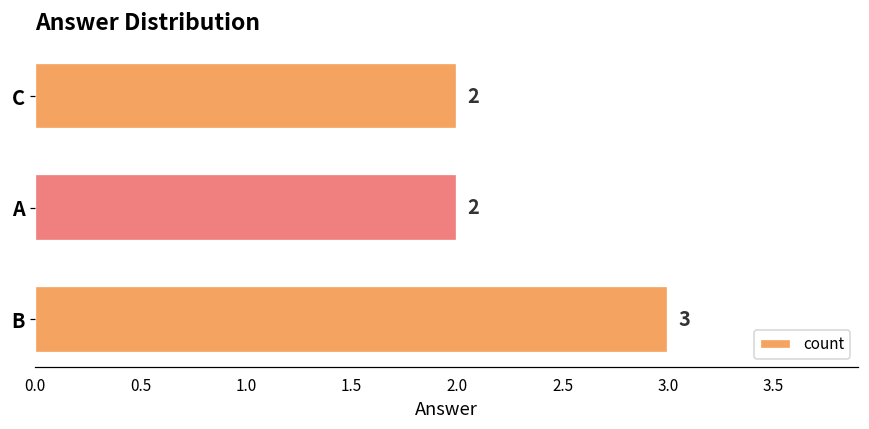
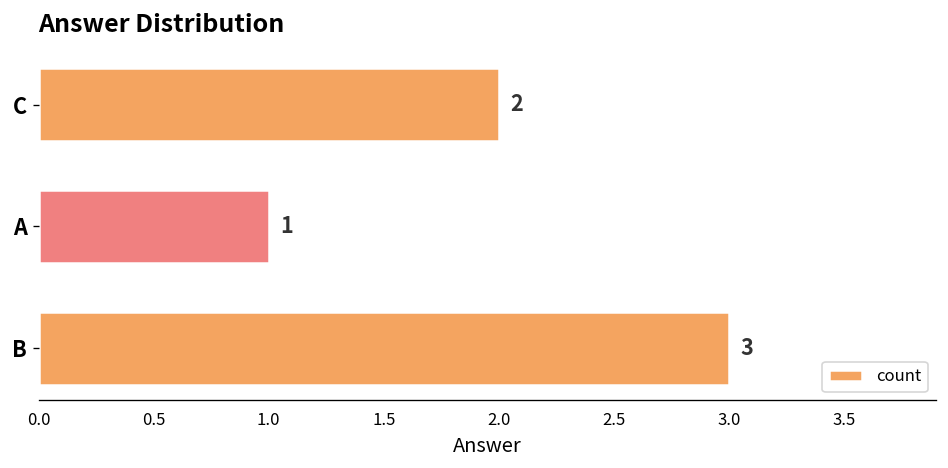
  {
    "C": 2,
-   "A": 2,
+   "A": 1,
    "B": 3
  }
